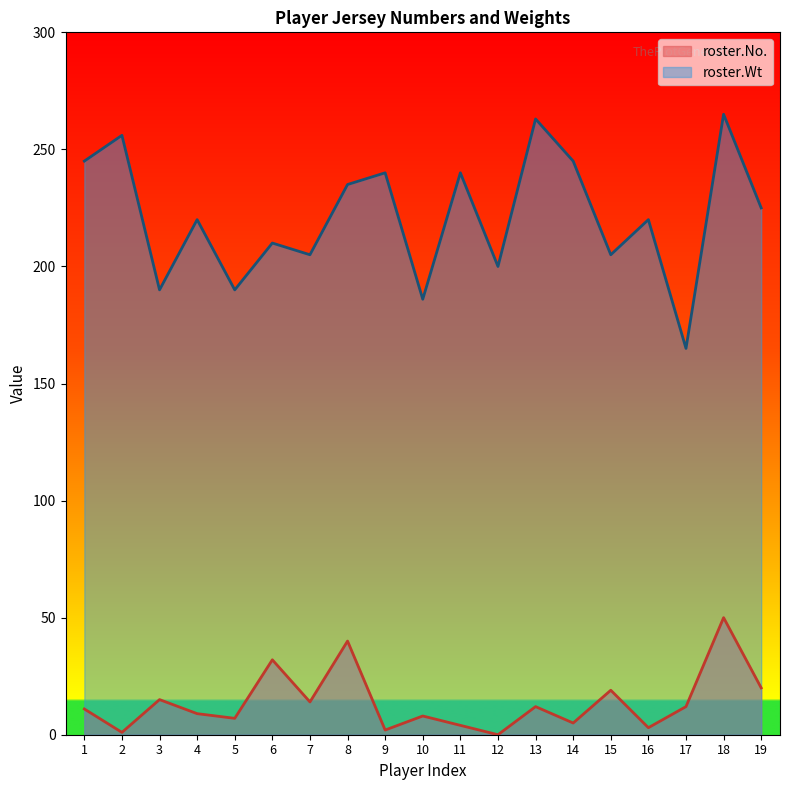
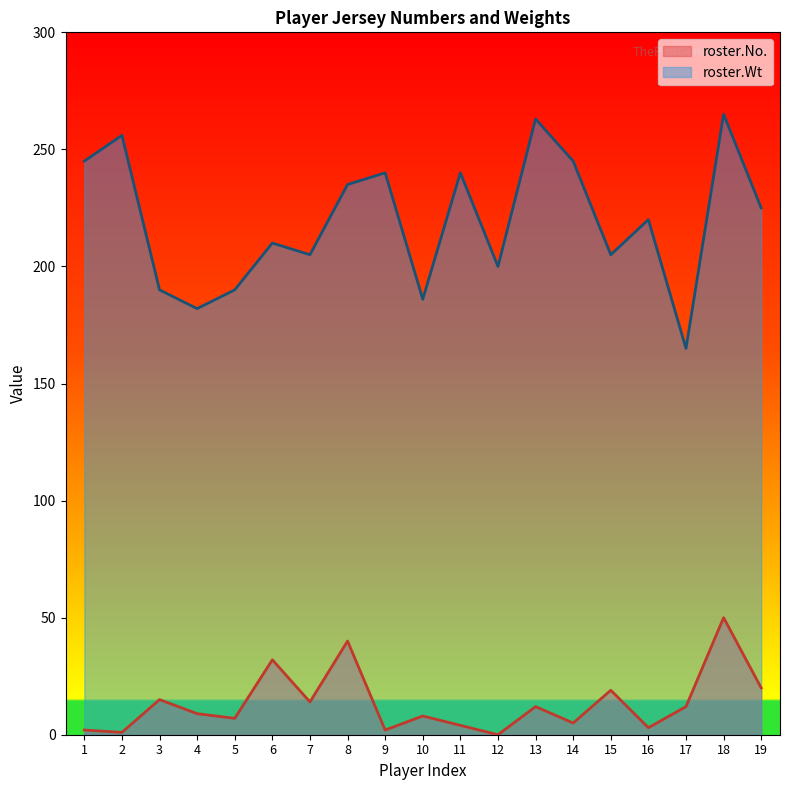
  {
    "roster.No.": {
-     "1": 11,
+     "1": 2,
      "2": 1,
      "3": 15,
      "4": 9,
      "5": 7,
      "6": 32,
      "7": 14,
      "8": 40,
      "9": 2,
      "10": 8,
      "11": 4,
      "12": 0,
      "13": 12,
      "14": 5,
      "15": 19,
      "16": 3,
      "17": 12,
      "18": 50,
      "19": 20
    },
    "roster.Wt": {
      "1": 245,
      "2": 256,
      "3": 190,
-     "4": 220,
+     "4": 182,
      "5": 190,
      "6": 210,
      "7": 205,
      "8": 235,
      "9": 240,
      "10": 186,
      "11": 240,
      "12": 200,
      "13": 263,
      "14": 245,
      "15": 205,
      "16": 220,
      "17": 165,
      "18": 265,
      "19": 225
    }
  }
